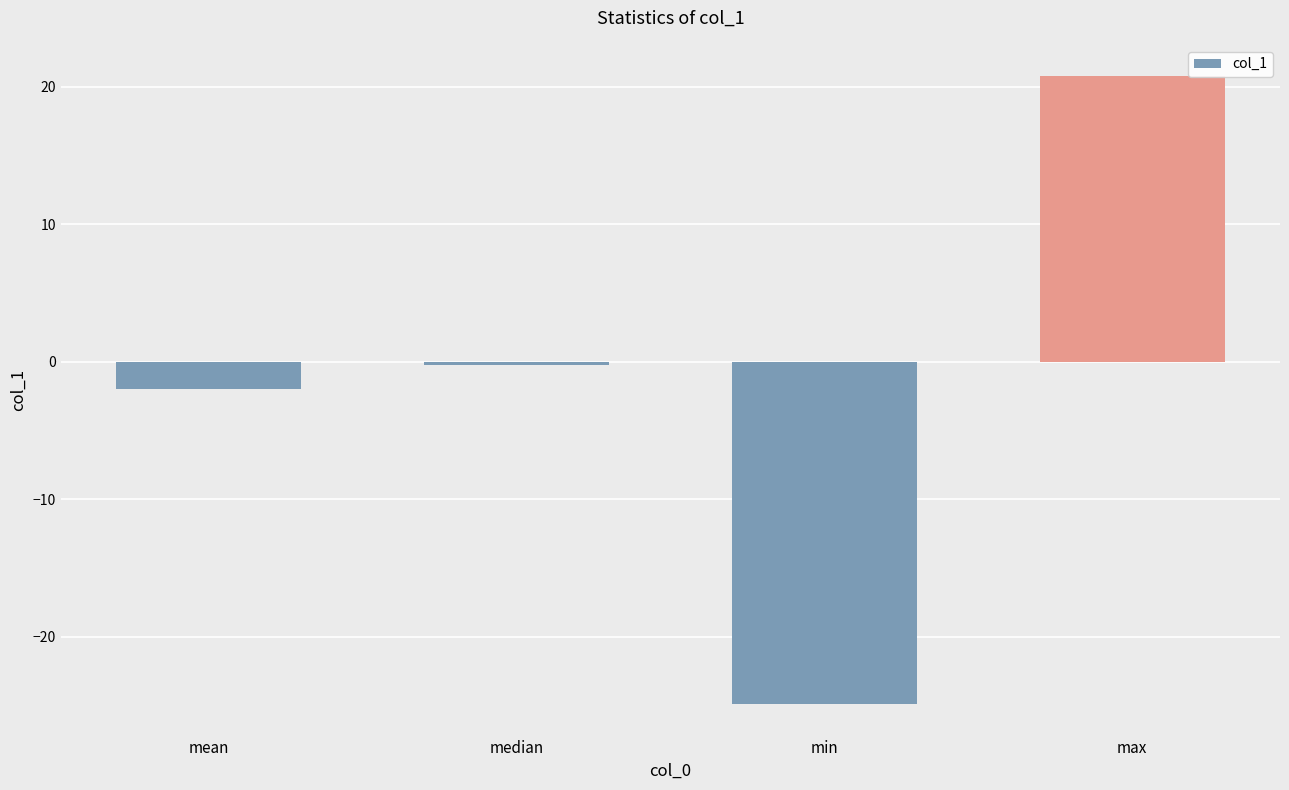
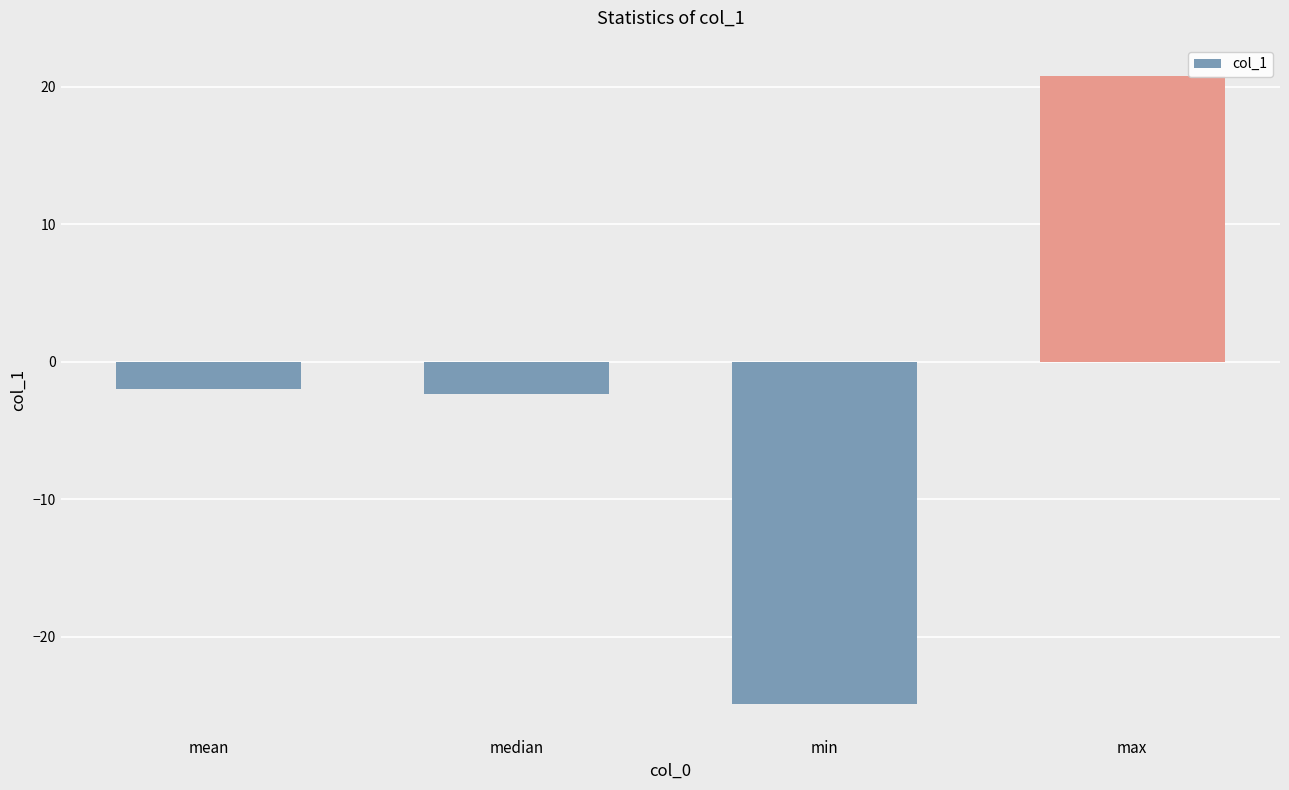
  {
    "mean": -2.0,
-   "median": -0.2,
+   "median": -2.3,
    "min": -24.9,
    "max": 20.8
  }
